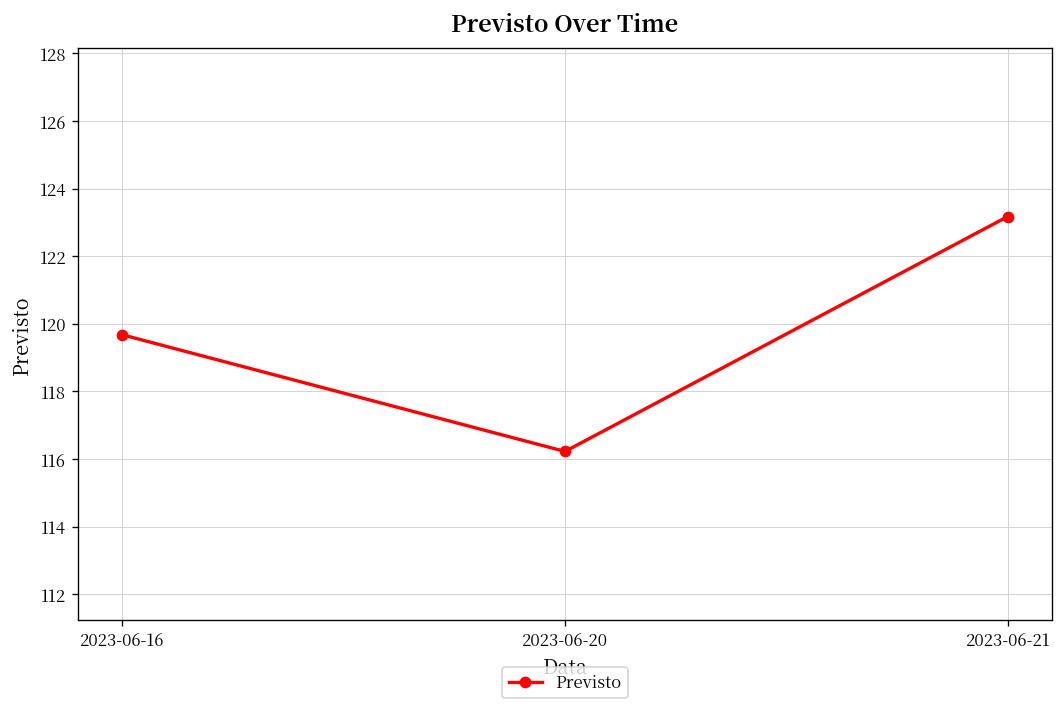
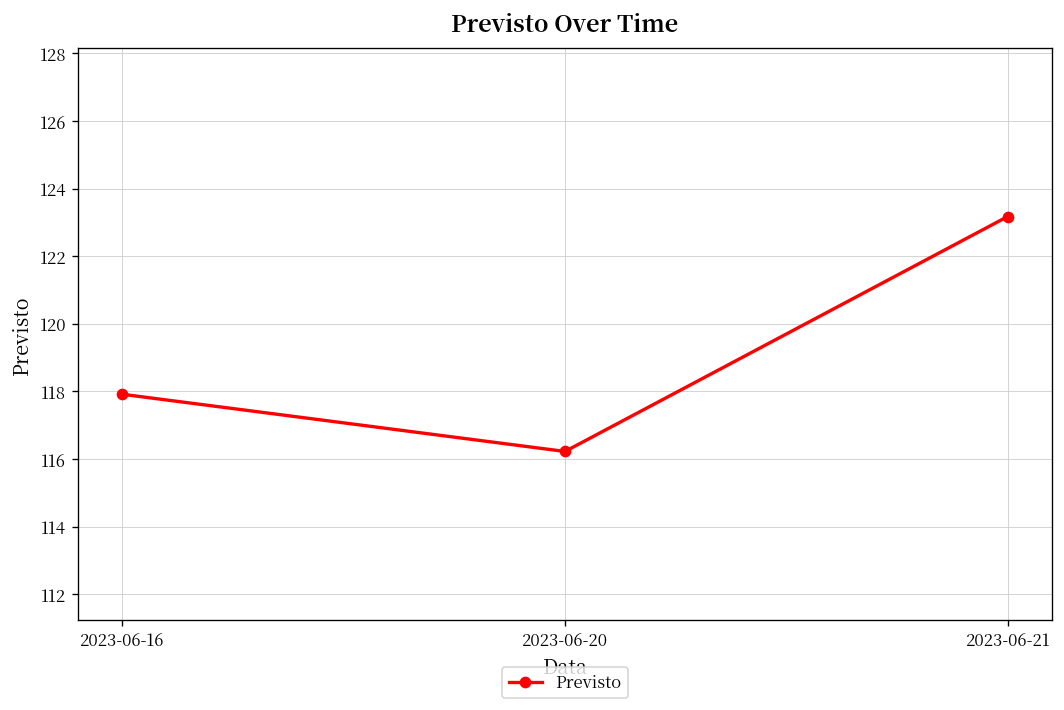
  {
-   "2023-06-16": 119.7,
+   "2023-06-16": 117.9,
    "2023-06-20": 116.2,
    "2023-06-21": 123.2
  }
